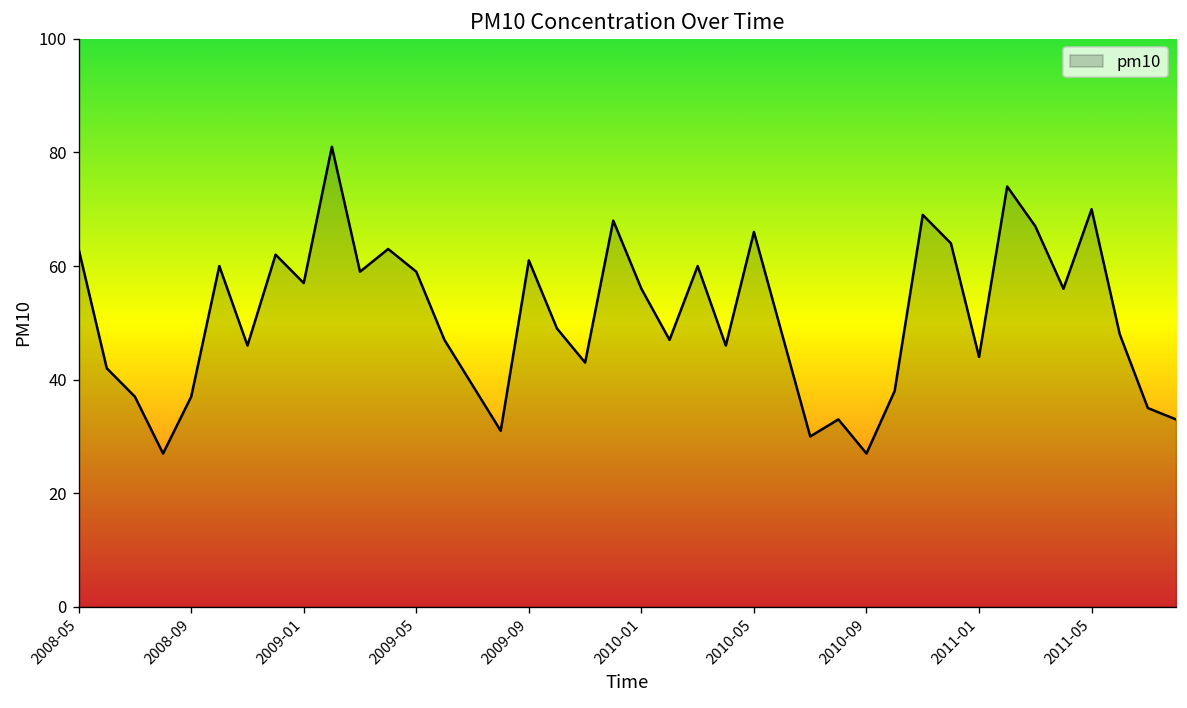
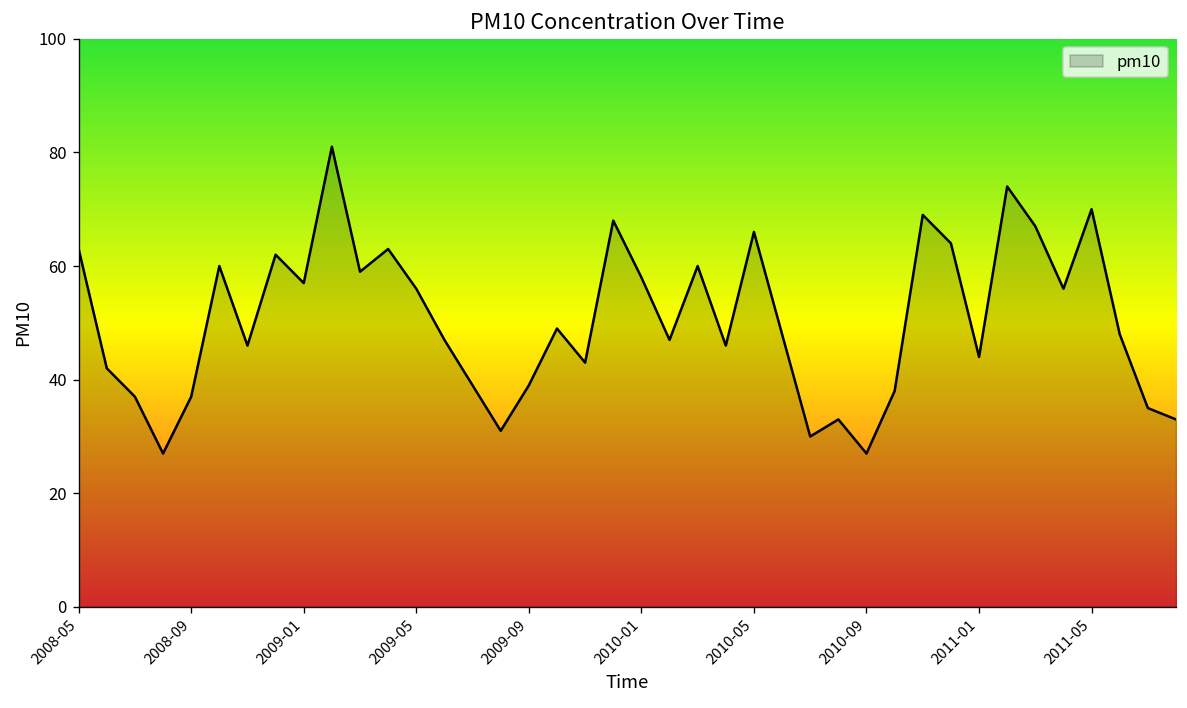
  {
    "2008-05": 63,
    "2008-09": 37,
    "2009-01": 57,
-   "2009-05": 59,
-   "2009-09": 61,
-   "2010-01": 56,
+   "2009-05": 56,
+   "2009-09": 39,
+   "2010-01": 58,
    "2010-05": 66,
    "2010-09": 27,
    "2011-01": 44,
    "2011-05": 70
  }
